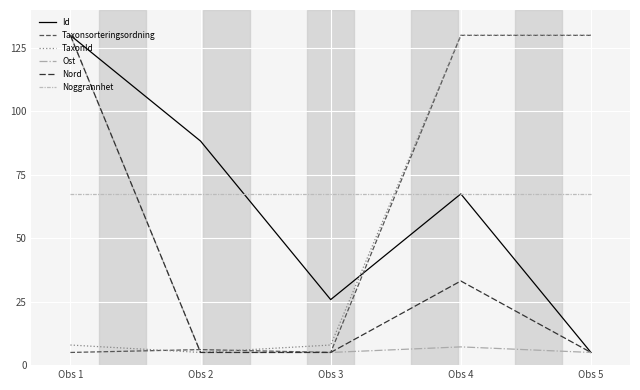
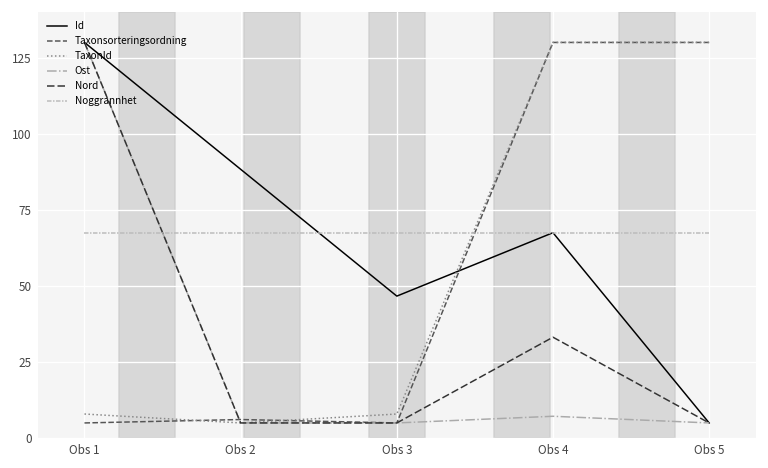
  {
    "Id": {
      "Obs 2": 88,
-     "Obs 3": 26
+     "Obs 3": 47
    }
  }
